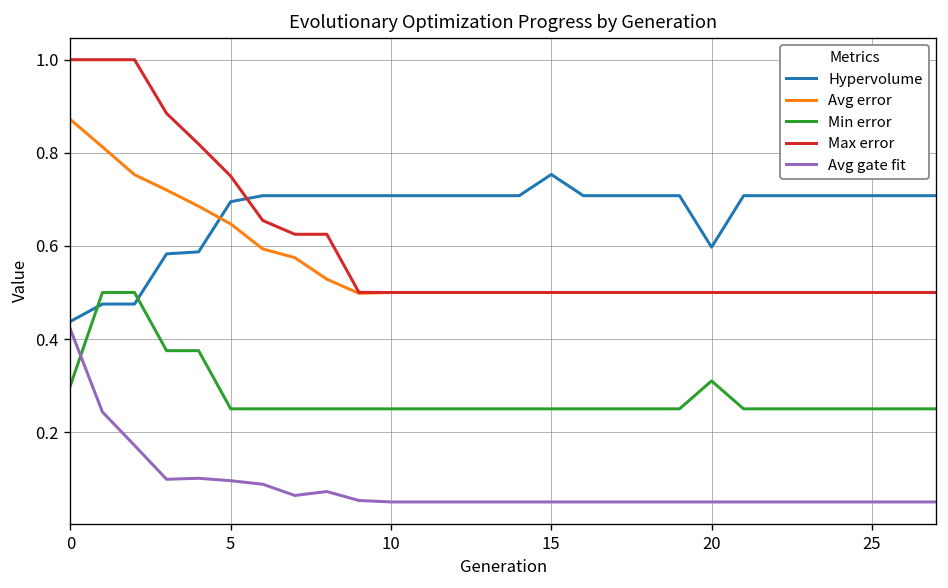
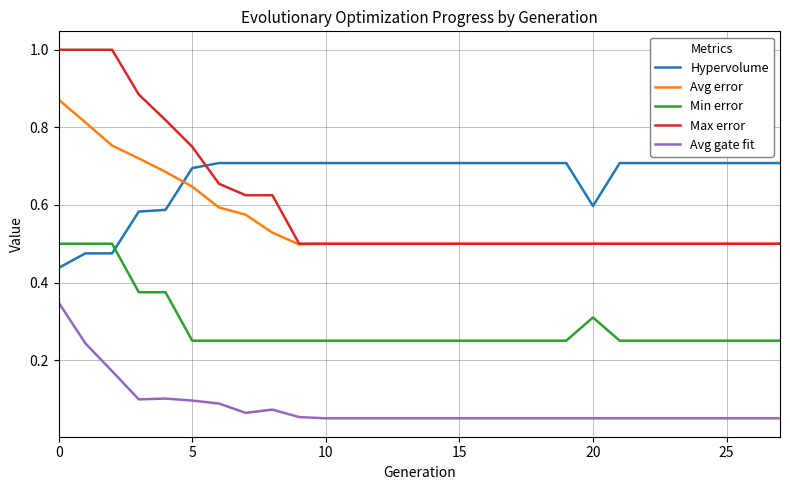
  {
    "Hypervolume": {
      "0": 0.44,
      "5": 0.69,
      "10": 0.71,
-     "15": 0.75,
+     "15": 0.71,
      "20": 0.60,
      "25": 0.71
    },
    "Avg error": {
      "0": 0.87,
      "5": 0.65
    },
    "Min error": {
-     "0": 0.3,
+     "0": 0.5,
      "5": 0.25,
      "10": 0.25,
      "15": 0.25,
      "20": 0.31,
      "25": 0.25
    },
    "Max error": {
      "0": 1.00,
      "5": 0.75
    },
    "Avg gate fit": {
-     "0": 0.42,
+     "0": 0.35,
      "5": 0.10,
      "10": 0.05,
      "15": 0.05,
      "20": 0.05,
      "25": 0.05
    }
  }
